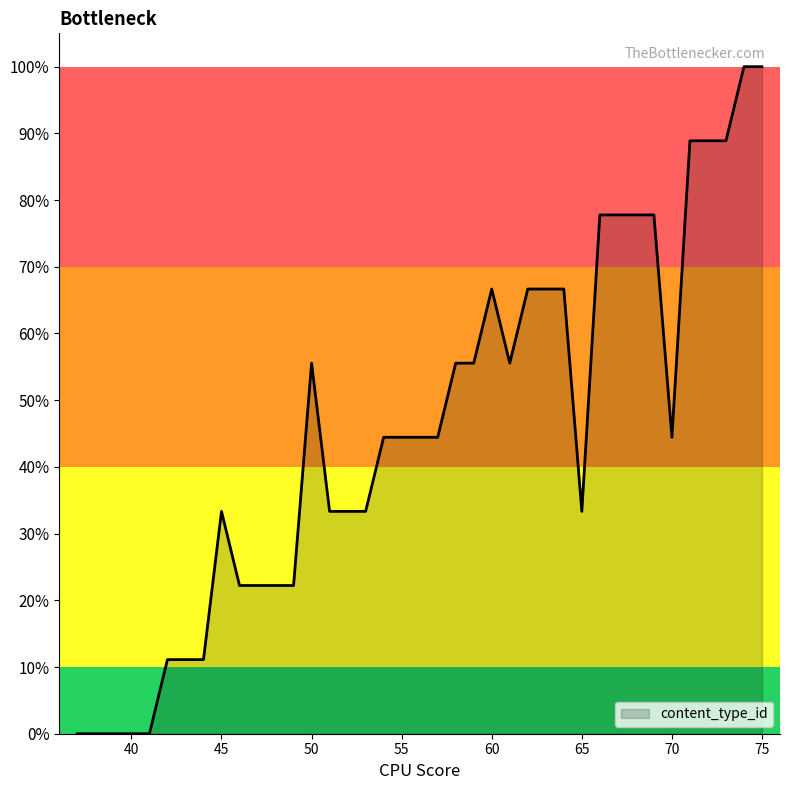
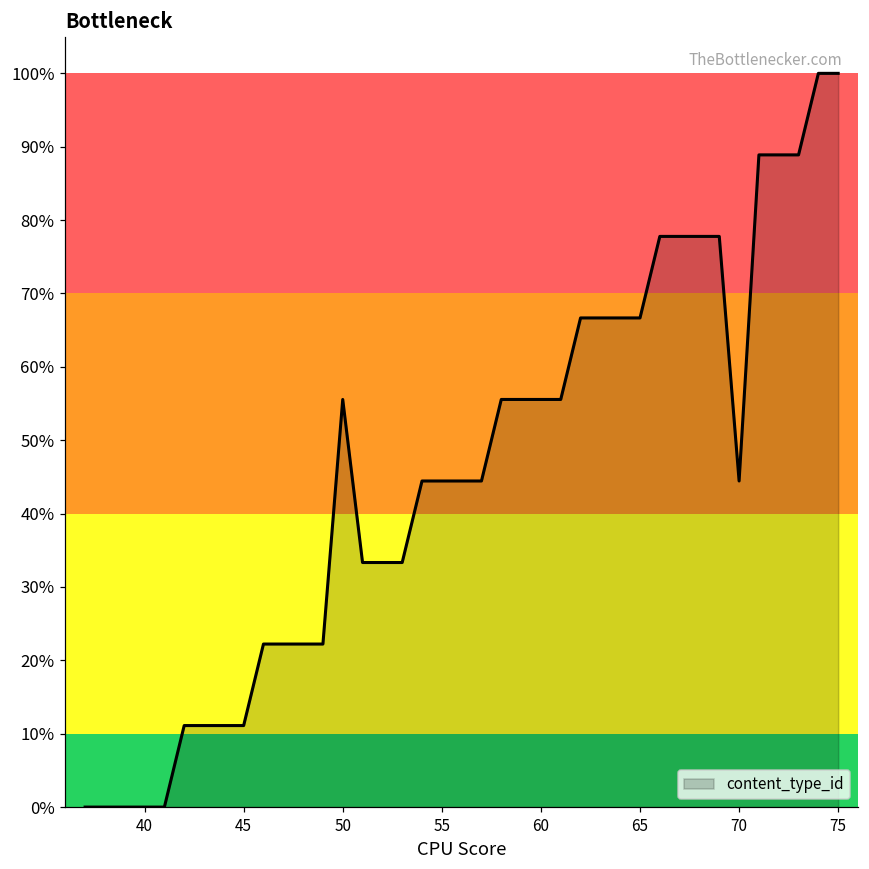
  {
    "40": "0%",
-   "45": "33%",
+   "45": "11%",
    "50": "56%",
    "55": "44%",
-   "60": "67%",
-   "65": "33%",
+   "60": "56%",
+   "65": "67%",
    "70": "44%",
    "75": "100%"
  }
